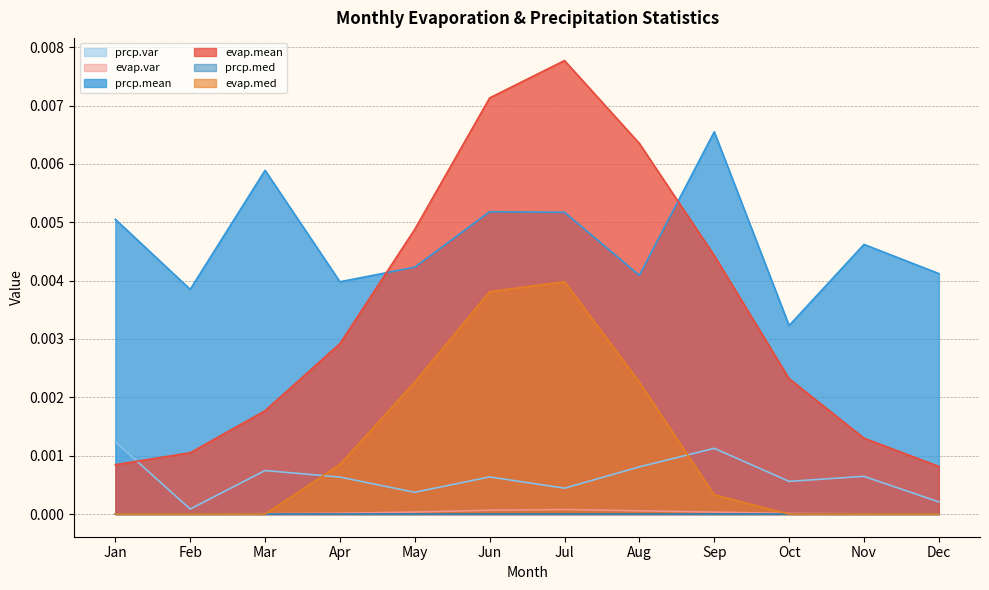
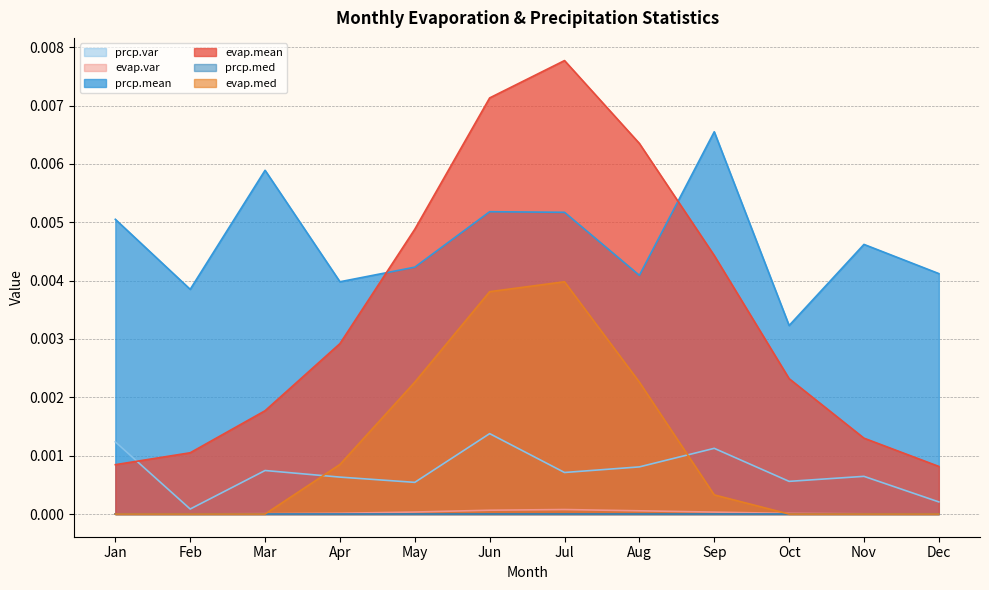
  {
    "prcp.var": {
      "Jan": 0.0012,
      "Feb": 0.0001,
      "Mar": 0.0007,
      "Apr": 0.0006,
-     "May": 0.0004,
-     "Jun": 0.0006,
-     "Jul": 0.0004,
+     "May": 0.0005,
+     "Jun": 0.0014,
+     "Jul": 0.0007,
      "Aug": 0.0008,
      "Sep": 0.0011,
      "Oct": 0.0006,
      "Nov": 0.0006,
      "Dec": 0.0002
    },
    "evap.var": {
      "Jun": 0.0001,
      "Jul": 0.0001,
      "Aug": 0.0001
    }
  }
